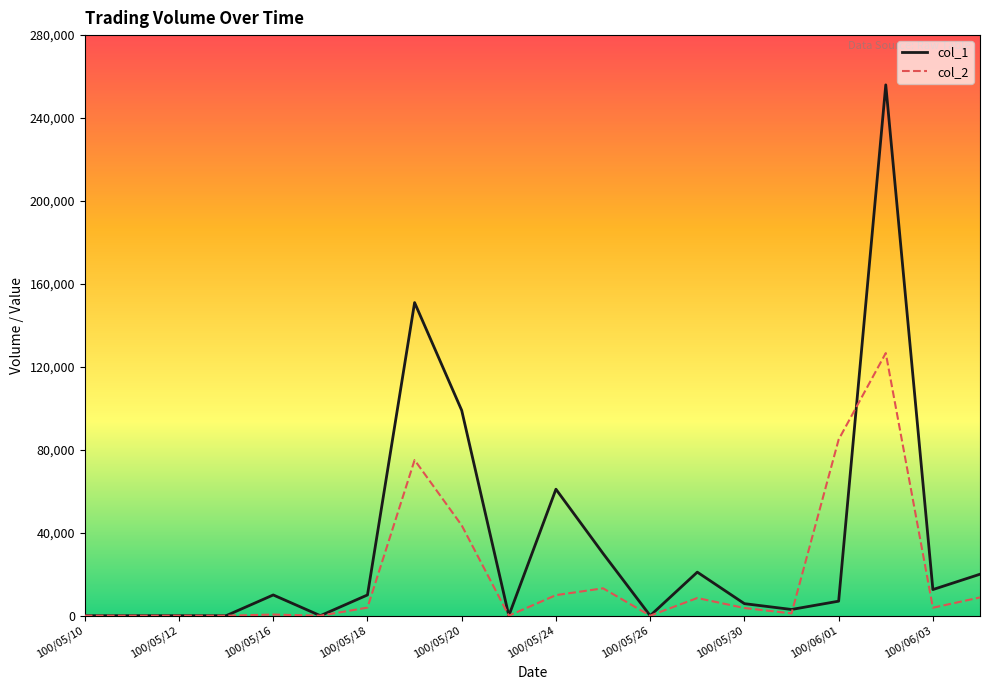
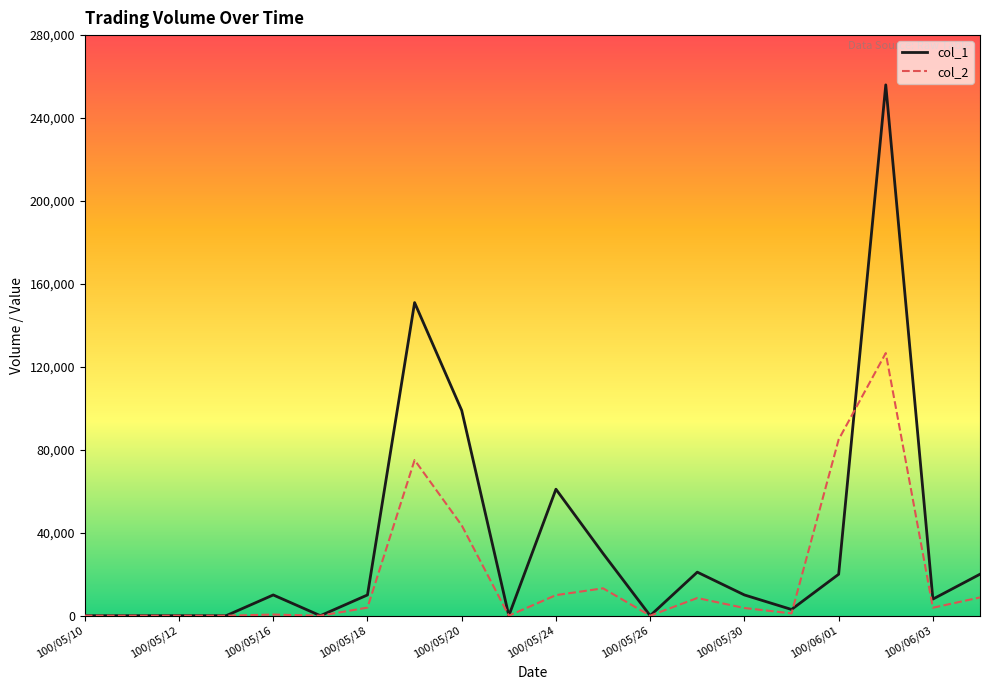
  {
    "col_1": {
      "100/05/16": "10,000",
      "100/05/18": "10,000",
      "100/05/20": "99,000",
      "100/05/24": "61,000",
-     "100/05/30": "6,000",
-     "100/06/01": "7,000",
-     "100/06/03": "13,000"
+     "100/05/30": "10,000",
+     "100/06/01": "20,000",
+     "100/06/03": "8,000"
    },
    "col_2": {
      "100/05/16": "1,000",
      "100/05/18": "4,000",
      "100/05/20": "44,000",
      "100/05/24": "10,000",
      "100/05/30": "4,000",
      "100/06/01": "85,000",
      "100/06/03": "4,000"
    }
  }
